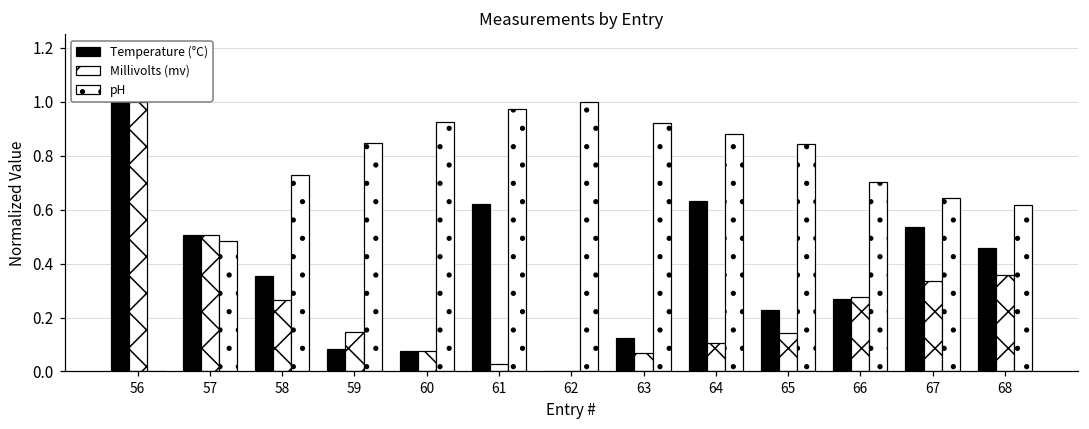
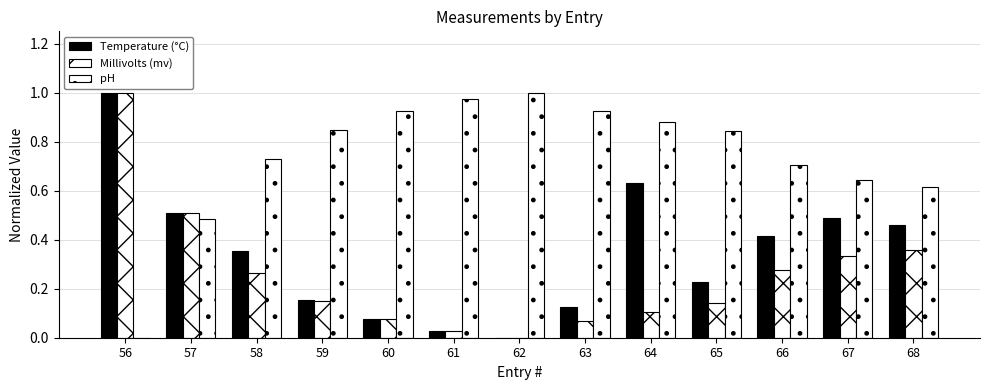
  {
    "Temperature (°C)": {
      "56": 1.00,
      "57": 0.51,
      "58": 0.35,
-     "59": 0.08,
+     "59": 0.15,
      "60": 0.07,
-     "61": 0.62,
+     "61": 0.03,
      "62": 0.00,
      "63": 0.13,
      "64": 0.63,
      "65": 0.23,
-     "66": 0.27,
-     "67": 0.54,
+     "66": 0.41,
+     "67": 0.49,
      "68": 0.46
    }
  }
